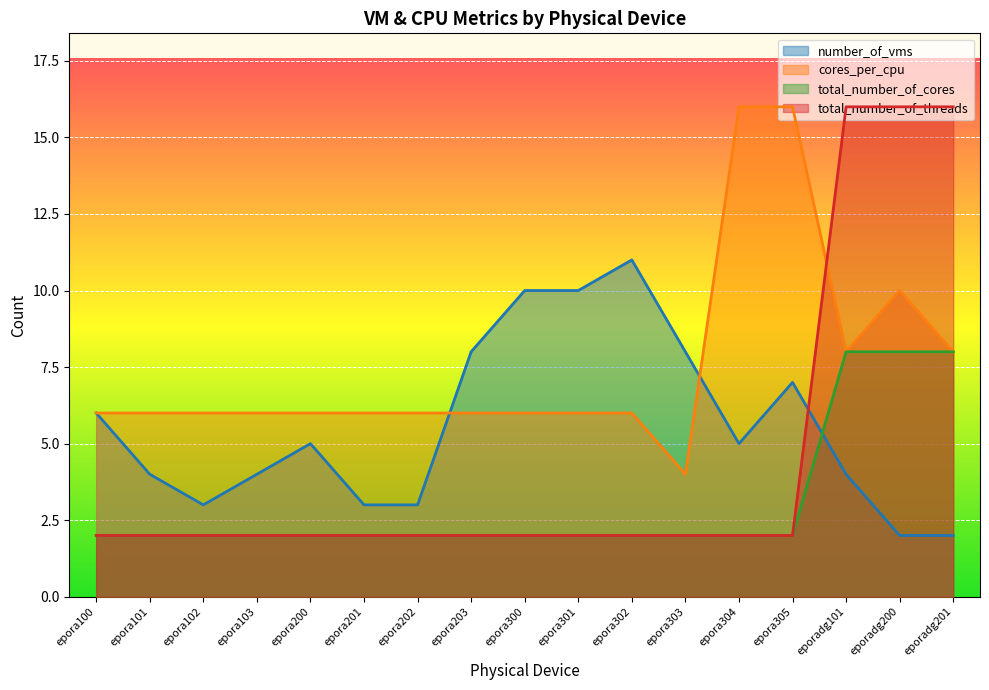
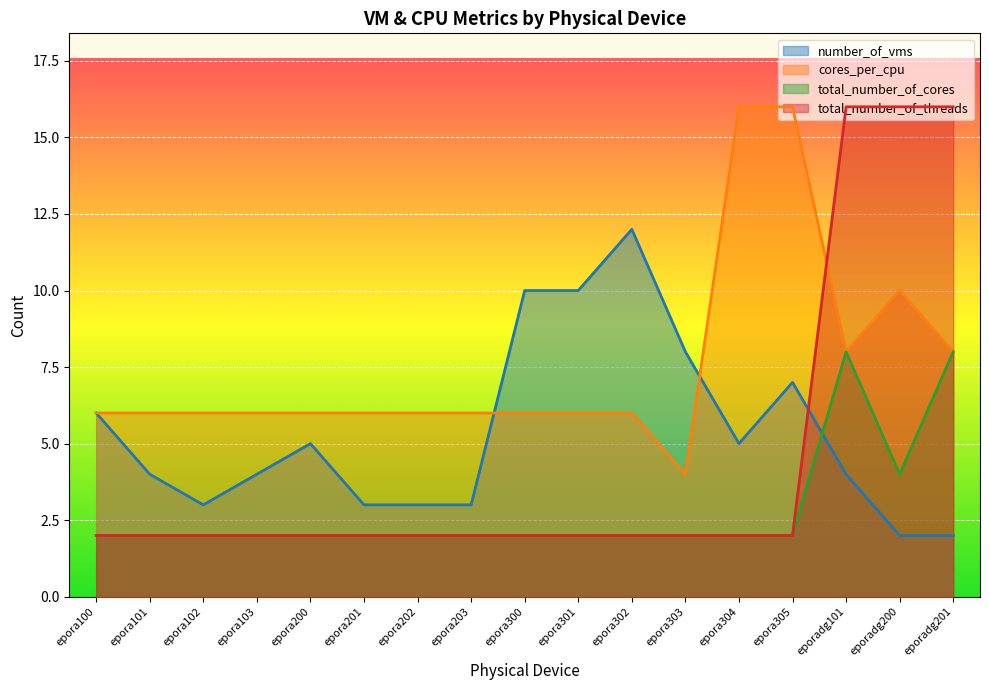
  {
    "number_of_vms": {
      "epora101": 4,
      "epora102": 3,
      "epora103": 4,
      "epora200": 5,
      "epora201": 3,
      "epora202": 3,
-     "epora203": 8,
+     "epora203": 3,
      "epora300": 10,
      "epora301": 10,
-     "epora302": 11,
+     "epora302": 12,
      "epora303": 8,
      "epora304": 5,
      "epora305": 7,
      "eporadg101": 4,
      "eporadg200": 2,
      "eporadg201": 2
    },
    "cores_per_cpu": {
      "epora101": 6,
      "epora102": 6,
      "epora103": 6,
      "epora200": 6,
      "epora201": 6,
      "epora202": 6,
      "epora203": 6,
      "epora300": 6,
      "epora301": 6,
      "epora302": 6,
      "epora303": 4,
      "epora304": 16,
      "eporadg200": 10
    },
    "total_number_of_cores": {
-     "eporadg200": 8
+     "eporadg200": 4
    }
  }
